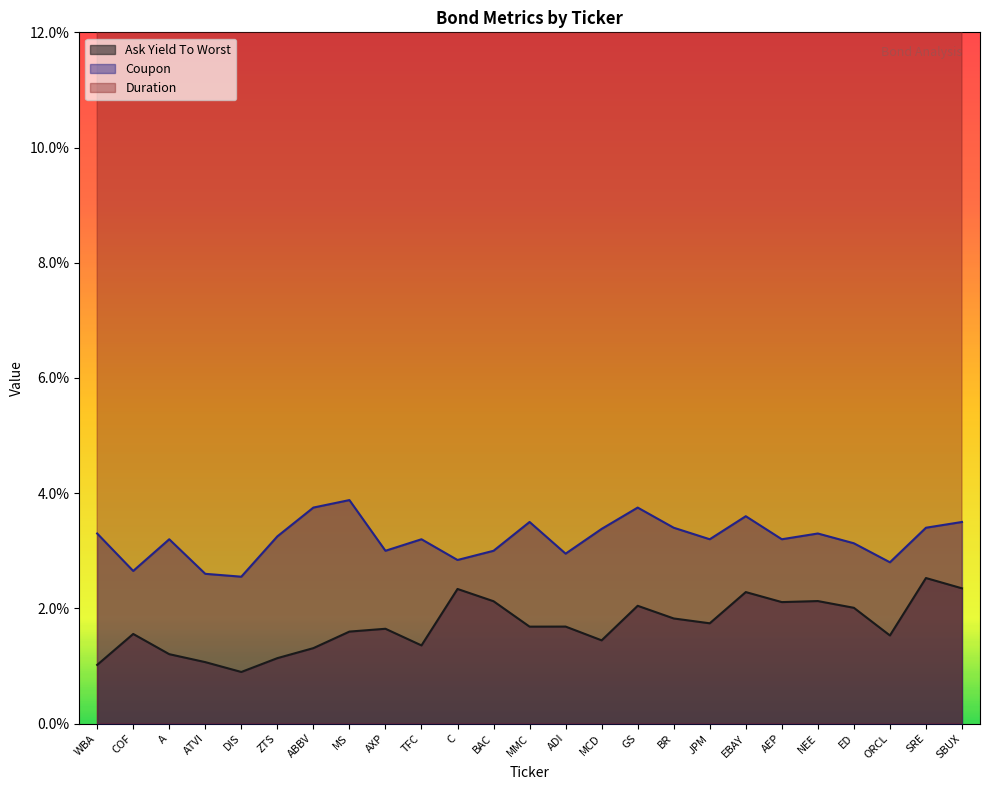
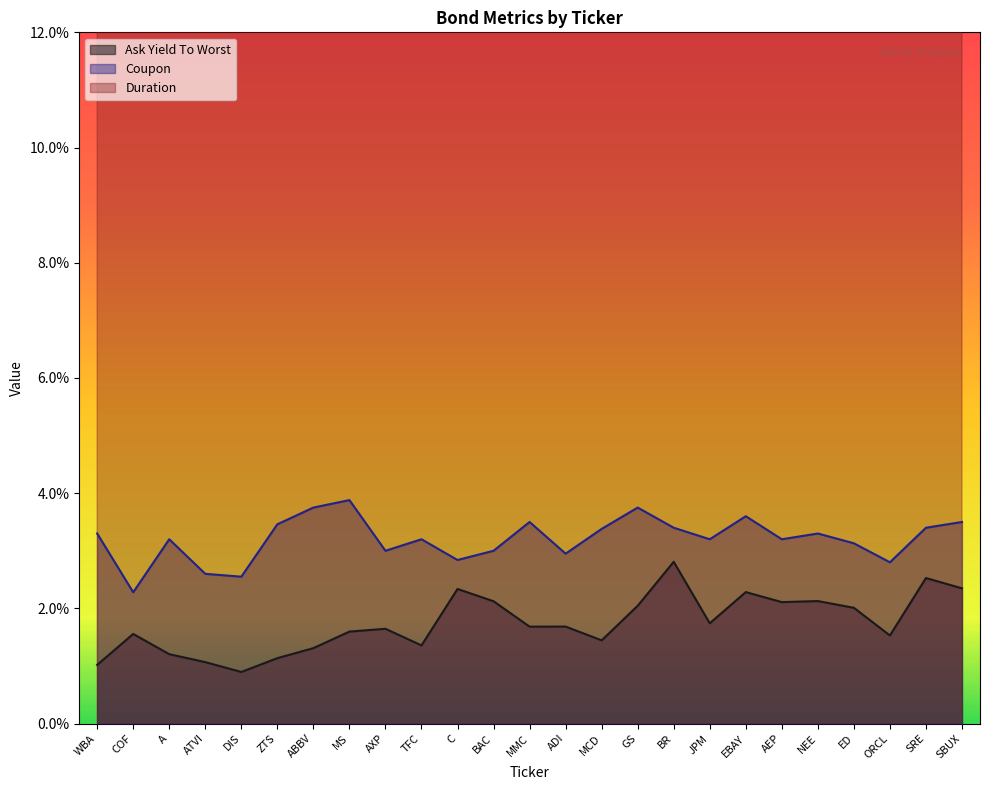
  {
    "Ask Yield To Worst": {
      "WBA": "1.0%",
      "COF": "1.6%",
      "A": "1.2%",
      "ATVI": "1.1%",
      "DIS": "0.9%",
      "ZTS": "1.1%",
      "ABBV": "1.3%",
      "MS": "1.6%",
      "AXP": "1.6%",
      "TFC": "1.4%",
      "C": "2.3%",
      "BAC": "2.1%",
      "MMC": "1.7%",
      "ADI": "1.7%",
      "MCD": "1.4%",
      "GS": "2.0%",
-     "BR": "1.8%",
+     "BR": "2.8%",
      "JPM": "1.7%",
      "EBAY": "2.3%",
      "AEP": "2.1%",
      "NEE": "2.1%",
      "ED": "2.0%",
      "ORCL": "1.5%",
      "SRE": "2.5%",
      "SBUX": "2.3%"
    },
    "Coupon": {
      "WBA": "3.3%",
-     "COF": "2.7%",
+     "COF": "2.3%",
      "A": "3.2%",
      "ATVI": "2.6%",
      "DIS": "2.6%",
-     "ZTS": "3.3%",
+     "ZTS": "3.5%",
      "ABBV": "3.8%",
      "MS": "3.9%",
      "AXP": "3.0%",
      "TFC": "3.2%",
      "C": "2.8%",
      "BAC": "3.0%",
      "MMC": "3.5%",
      "ADI": "2.9%",
      "MCD": "3.4%",
      "GS": "3.8%",
      "BR": "3.4%",
      "JPM": "3.2%",
      "EBAY": "3.6%",
      "AEP": "3.2%",
      "NEE": "3.3%",
      "ED": "3.1%",
      "ORCL": "2.8%",
      "SRE": "3.4%",
      "SBUX": "3.5%"
    }
  }
